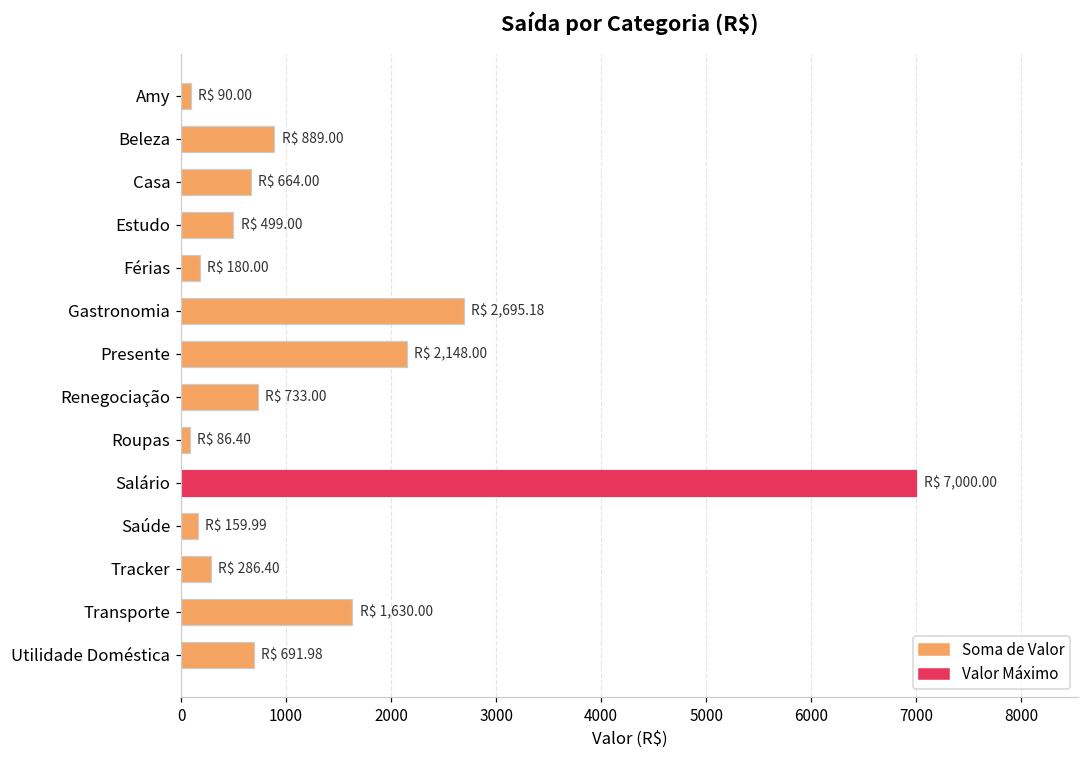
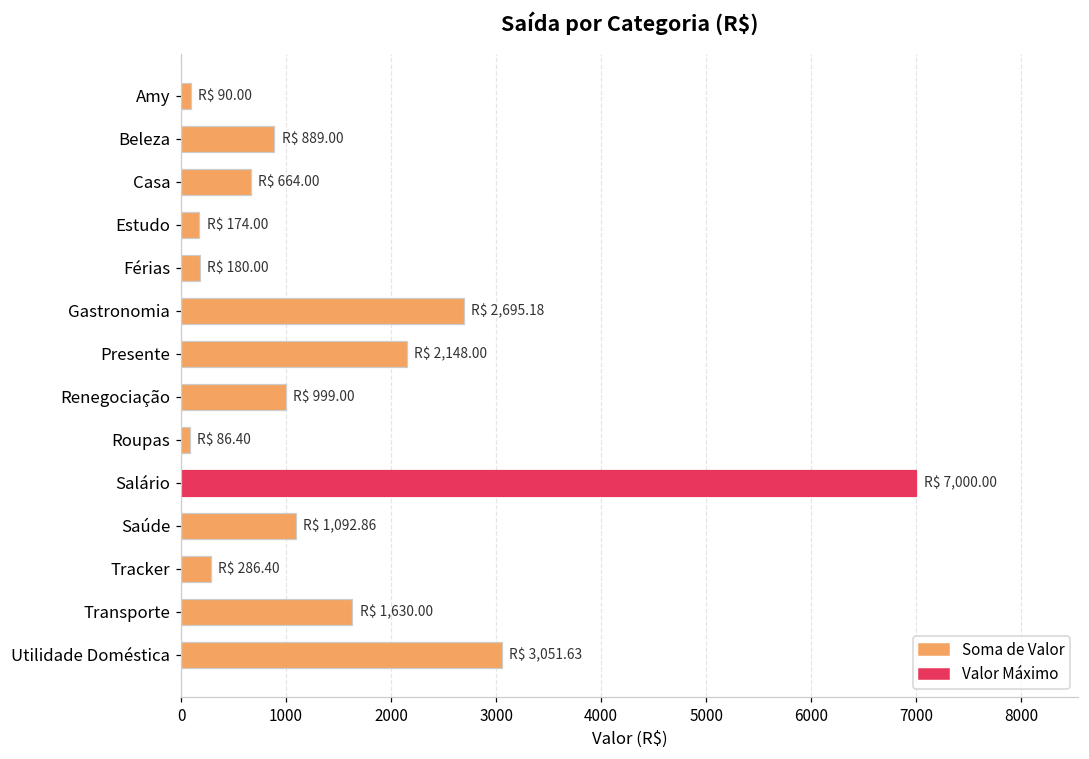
  {
    "Amy": "90.00",
    "Beleza": "889.00",
    "Casa": "664.00",
-   "Estudo": "499.00",
+   "Estudo": "174.00",
    "Férias": "180.00",
    "Gastronomia": "2,695.18",
    "Presente": "2,148.00",
-   "Renegociação": "733.00",
+   "Renegociação": "999.00",
    "Roupas": "86.40",
    "Salário": "7,000.00",
-   "Saúde": "159.99",
+   "Saúde": "1,092.86",
    "Tracker": "286.40",
    "Transporte": "1,630.00",
-   "Utilidade Doméstica": "691.98"
+   "Utilidade Doméstica": "3,051.63"
  }
